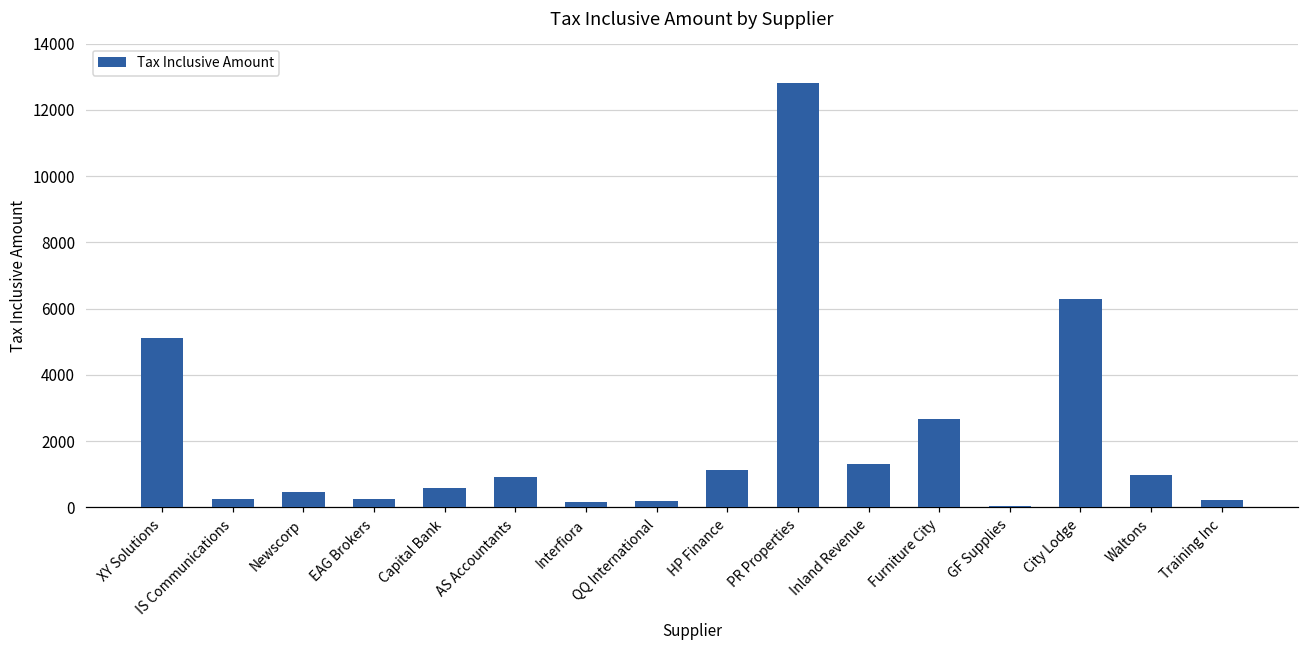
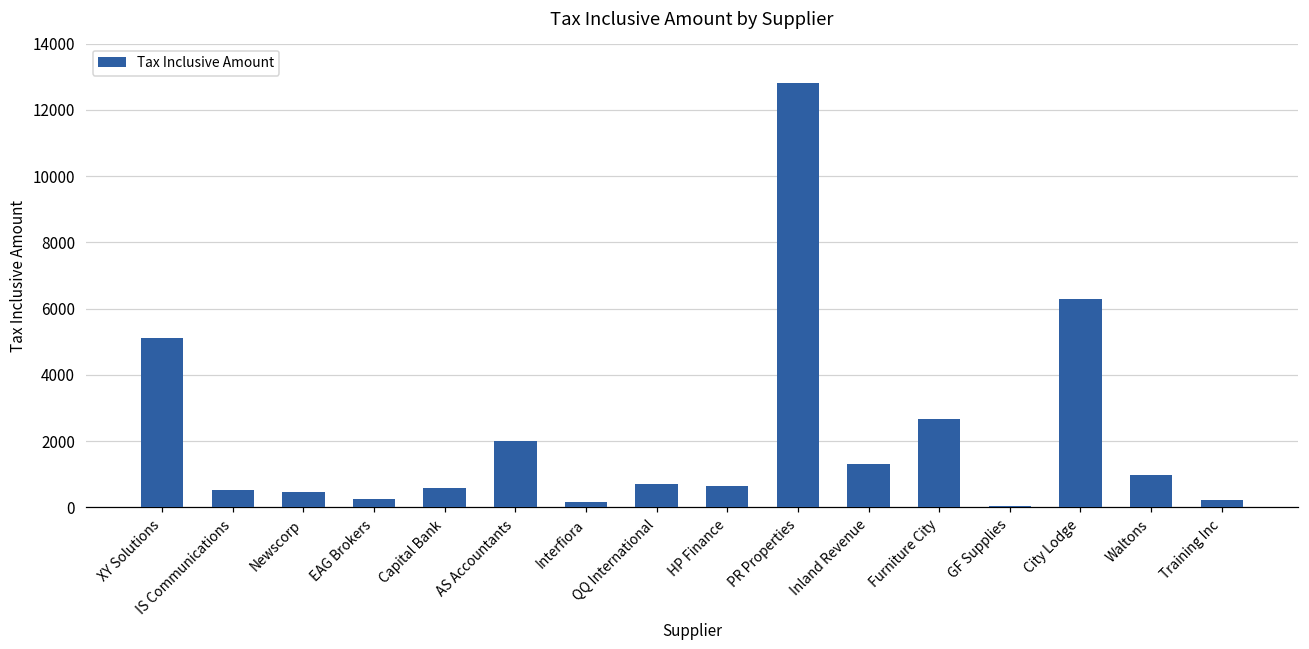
  {
    "XY Solutions": 5100,
-   "IS Communications": 300,
+   "IS Communications": 500,
    "Newscorp": 500,
    "EAG Brokers": 300,
    "Capital Bank": 600,
-   "AS Accountants": 900,
+   "AS Accountants": 2000,
    "Interfiora": 200,
-   "QQ International": 200,
-   "HP Finance": 1100,
+   "QQ International": 700,
+   "HP Finance": 600,
    "PR Properties": 12800,
    "Inland Revenue": 1300,
    "Furniture City": 2700,
    "City Lodge": 6300,
    "Waltons": 1000,
    "Training Inc": 200
  }
